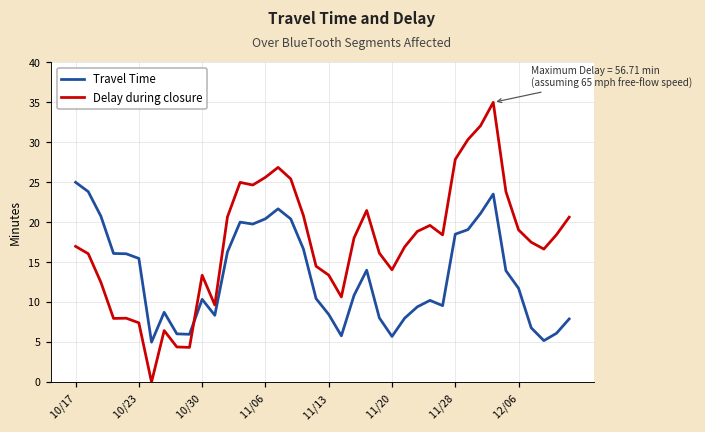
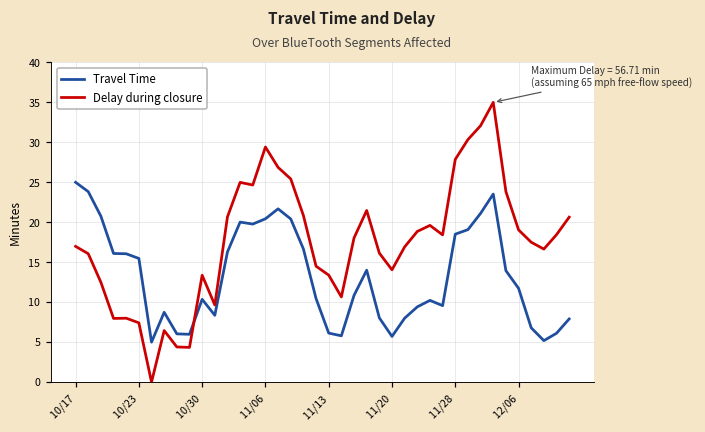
  {
    "Travel Time": {
      "10/23": 15,
      "10/30": 10,
      "11/06": 20,
-     "11/13": 8,
+     "11/13": 6,
      "11/20": 6,
      "11/28": 19,
      "12/06": 12
    },
    "Delay during closure": {
      "10/23": 7,
      "10/30": 13,
-     "11/06": 26,
+     "11/06": 29,
      "11/13": 13,
      "11/20": 14,
      "11/28": 28,
      "12/06": 19
    }
  }
